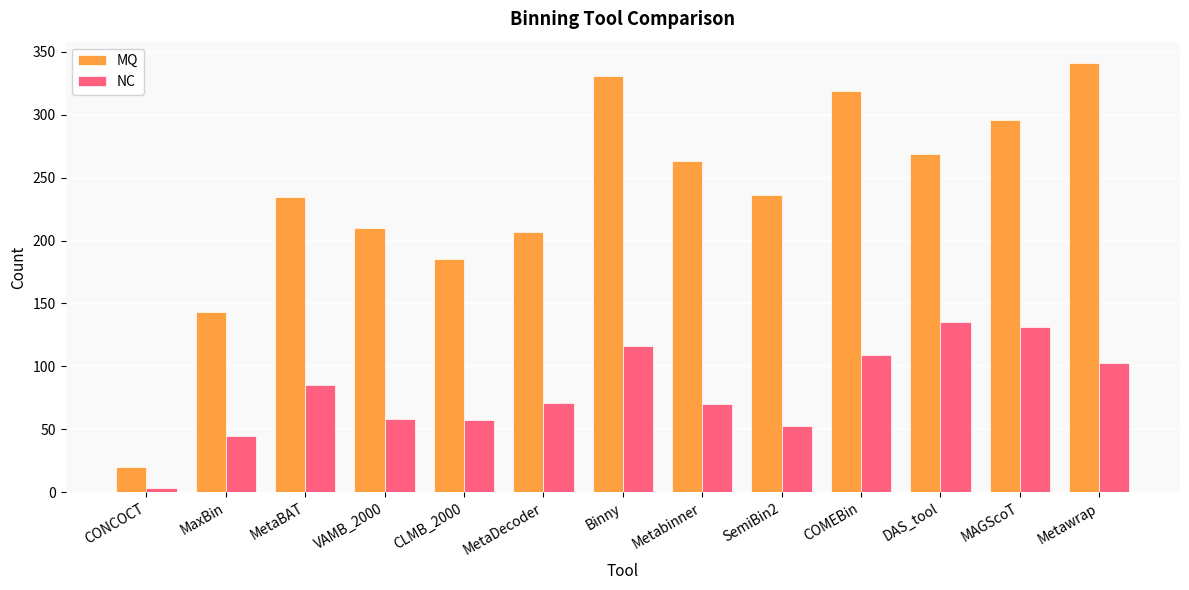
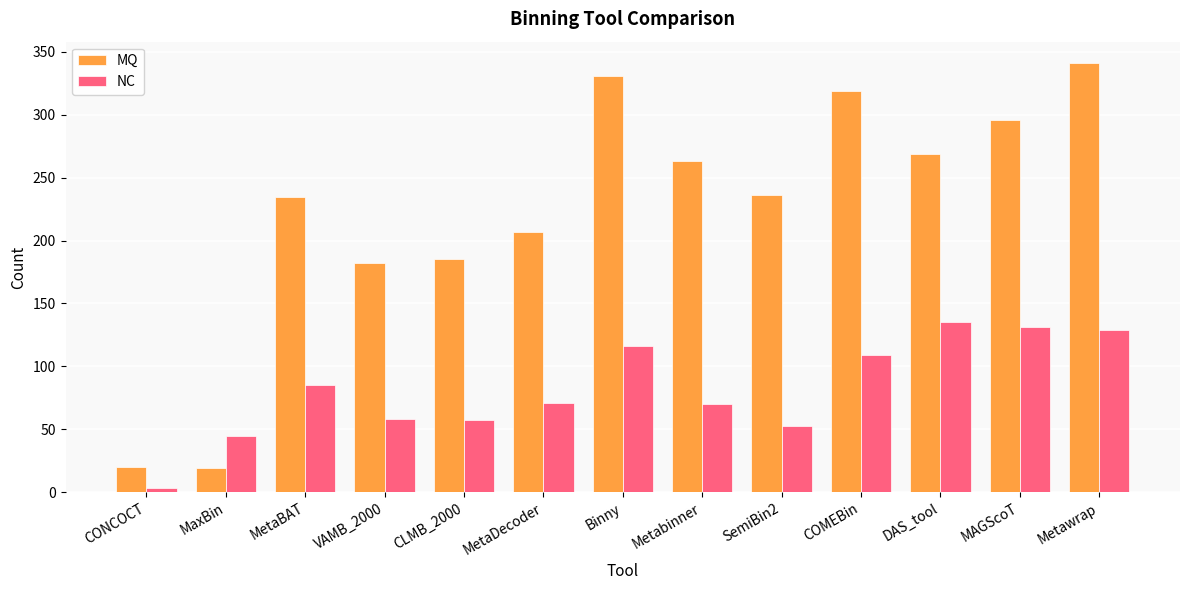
  {
    "MQ": {
      "CONCOCT": 20,
-     "MaxBin": 143,
+     "MaxBin": 19,
      "MetaBAT": 235,
-     "VAMB_2000": 210,
+     "VAMB_2000": 182,
      "CLMB_2000": 185,
      "MetaDecoder": 207,
      "Binny": 331,
      "Metabinner": 263,
      "SemiBin2": 236,
      "COMEBin": 319,
      "DAS_tool": 269,
      "MAGScoT": 296,
      "Metawrap": 341
    },
    "NC": {
      "CONCOCT": 3,
      "MaxBin": 45,
      "MetaBAT": 85,
      "VAMB_2000": 58,
      "CLMB_2000": 57,
      "MetaDecoder": 71,
      "Binny": 116,
      "Metabinner": 70,
      "SemiBin2": 53,
      "COMEBin": 109,
      "DAS_tool": 135,
      "MAGScoT": 131,
-     "Metawrap": 103
+     "Metawrap": 129
    }
  }
